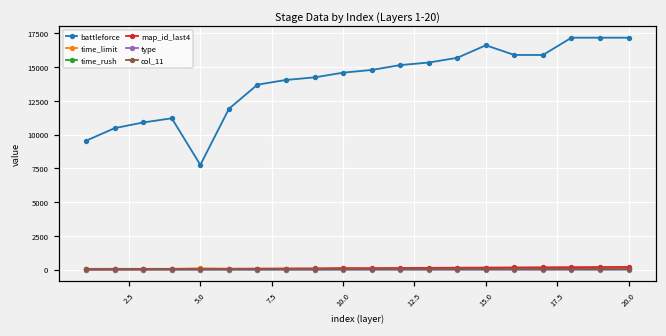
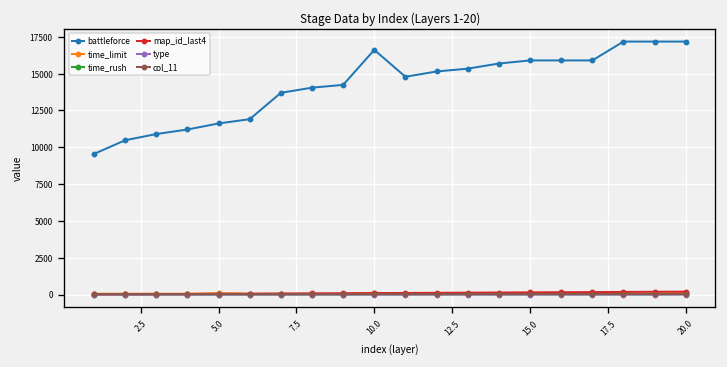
  {
    "battleforce": {
-     "5.0": 7800,
-     "10.0": 14600,
-     "15.0": 16600,
+     "5.0": 11600,
+     "10.0": 16600,
+     "15.0": 15900,
      "20.0": 17200
    }
  }
